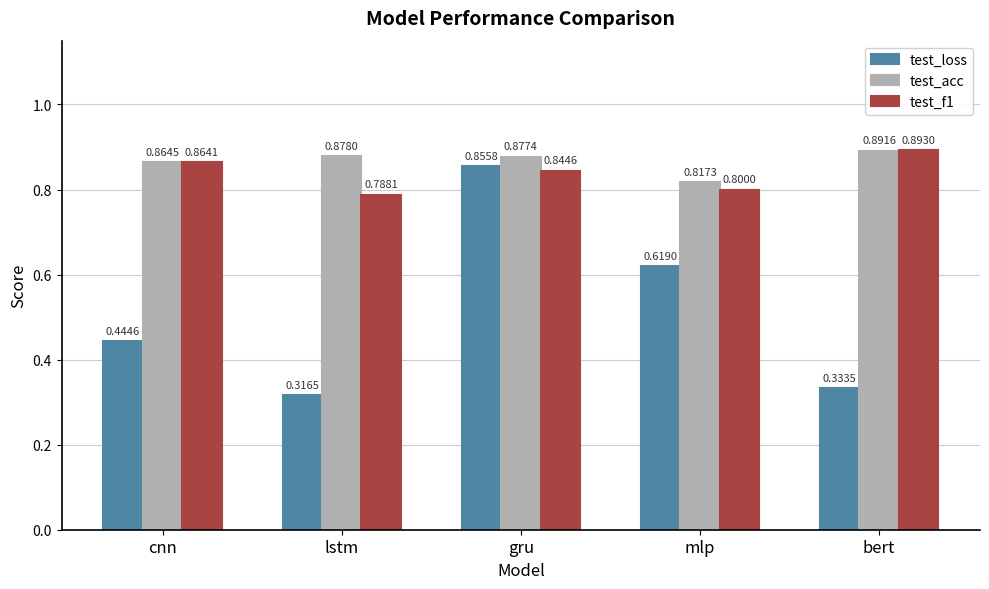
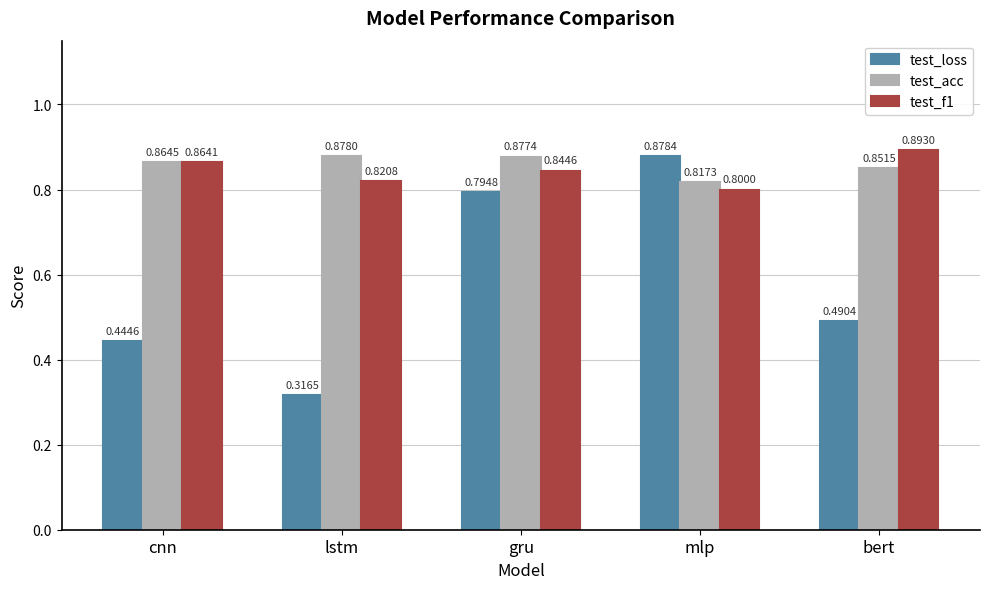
  {
    "test_loss": {
      "cnn": 0.4446,
      "lstm": 0.3165,
-     "gru": 0.8558,
-     "mlp": 0.6190,
-     "bert": 0.3335
+     "gru": 0.7948,
+     "mlp": 0.8784,
+     "bert": 0.4904
    },
    "test_acc": {
      "cnn": 0.8645,
      "lstm": 0.8780,
      "gru": 0.8774,
      "mlp": 0.8173,
-     "bert": 0.8916
+     "bert": 0.8515
    },
    "test_f1": {
      "cnn": 0.8641,
-     "lstm": 0.7881,
+     "lstm": 0.8208,
      "gru": 0.8446,
      "mlp": 0.8000,
      "bert": 0.8930
    }
  }
